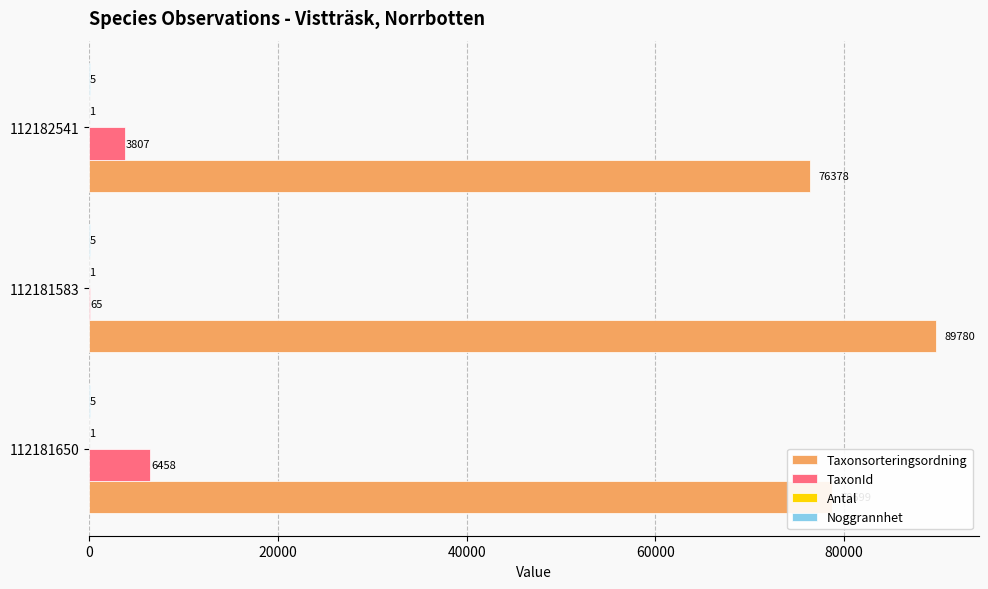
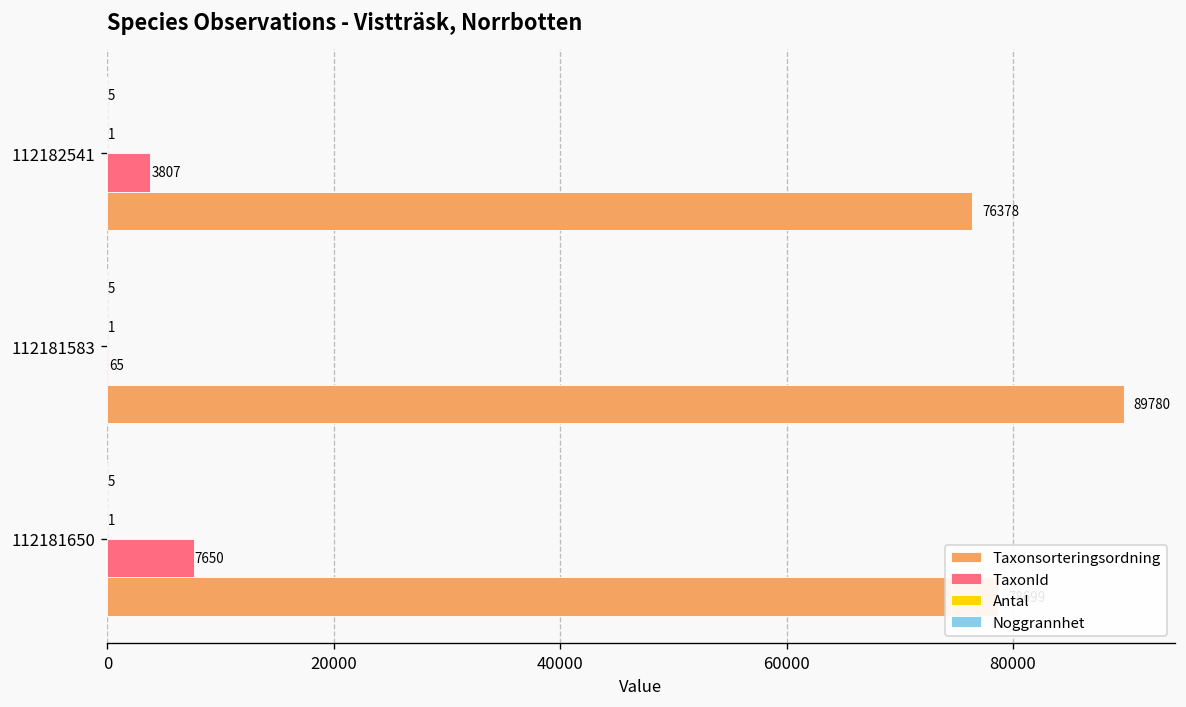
  {
    "Taxonsorteringsordning": {
      "112182541": 76378,
      "112181583": 89780
    },
    "TaxonId": {
      "112182541": 3807,
      "112181583": 65,
-     "112181650": 6458
+     "112181650": 7650
    },
    "Antal": {
      "112182541": 1,
      "112181583": 1,
      "112181650": 1
    },
    "Noggrannhet": {
      "112182541": 5,
      "112181583": 5,
      "112181650": 5
    }
  }
